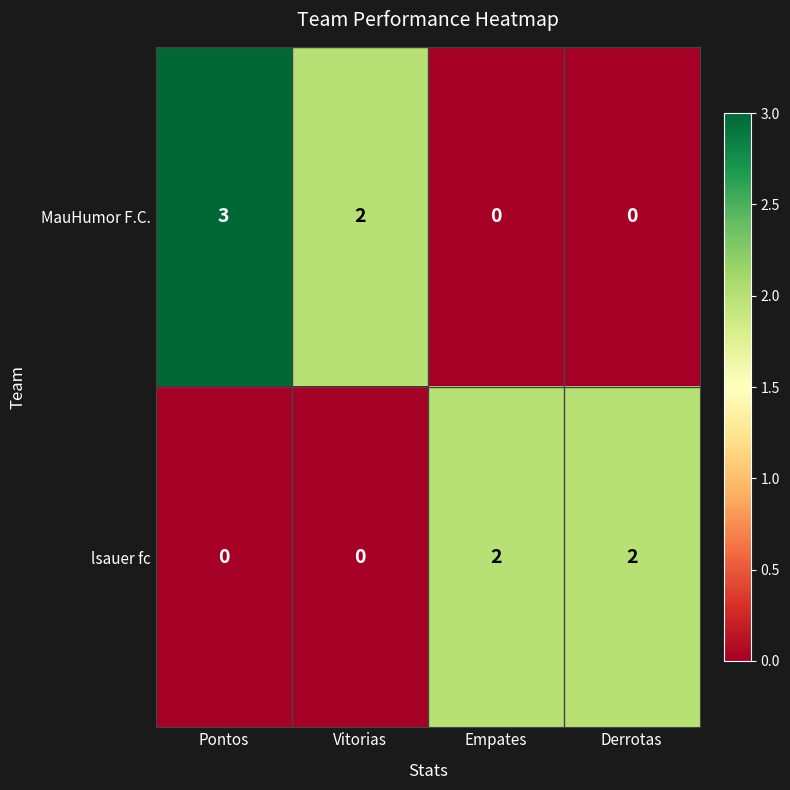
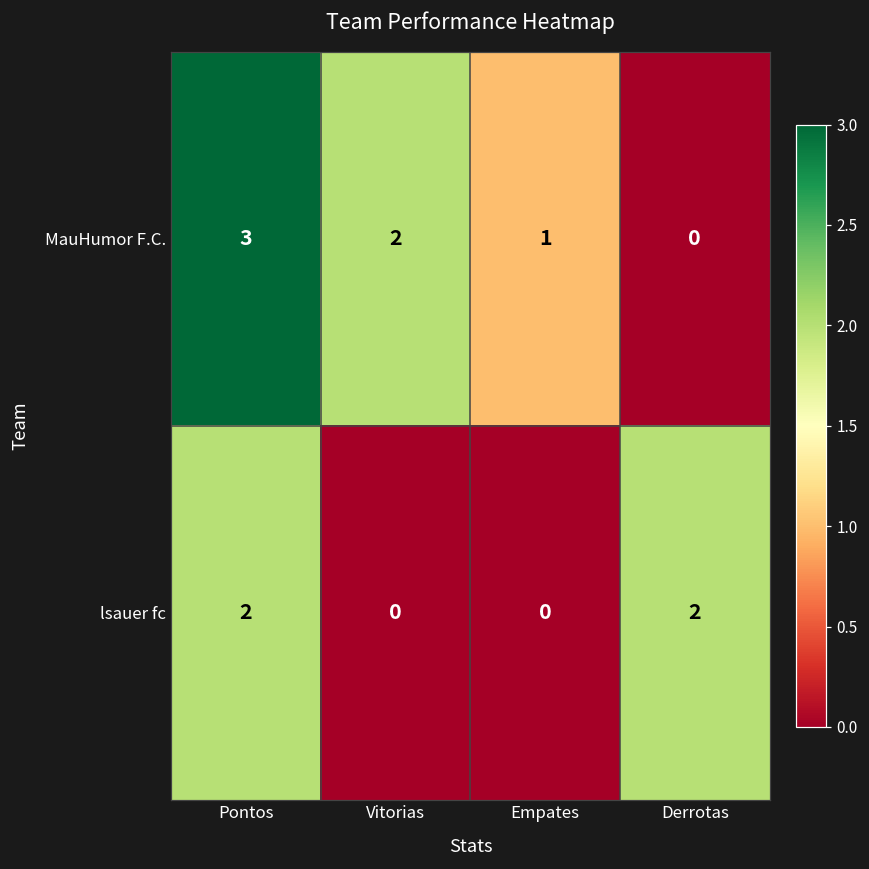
  {
    "MauHumor F.C.": {
      "Pontos": 3,
      "Vitorias": 2,
-     "Empates": 0,
+     "Empates": 1,
      "Derrotas": 0
    },
    "lsauer fc": {
-     "Pontos": 0,
+     "Pontos": 2,
      "Vitorias": 0,
-     "Empates": 2,
+     "Empates": 0,
      "Derrotas": 2
    }
  }
